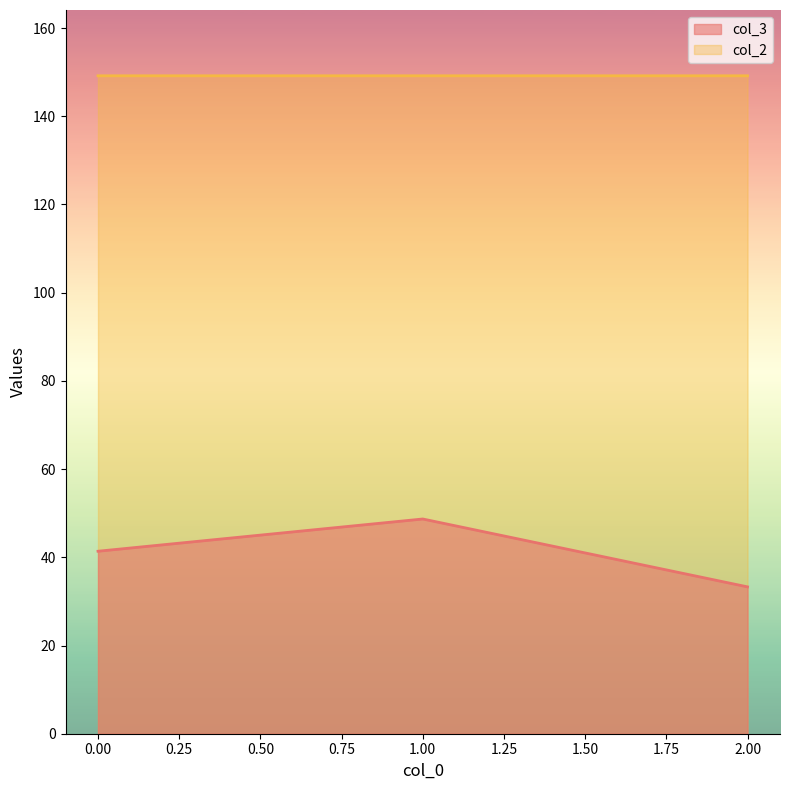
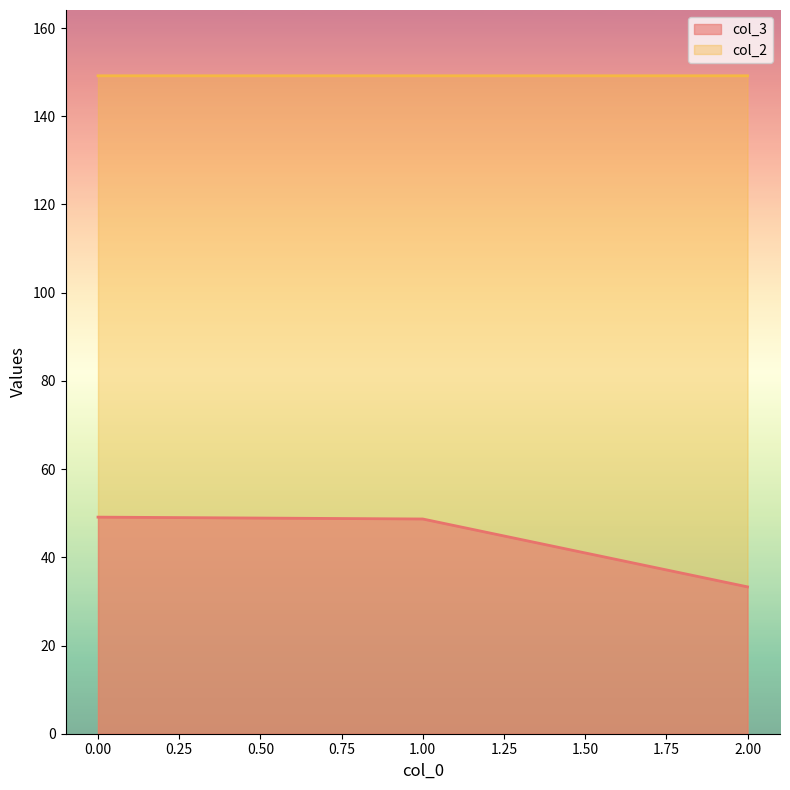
  {
    "col_3": {
-     "0.00": 41,
+     "0.00": 49,
      "1.00": 49,
      "2.00": 33
    },
    "col_2": {
      "0.00": 149,
      "1.00": 149,
      "2.00": 149
    }
  }
